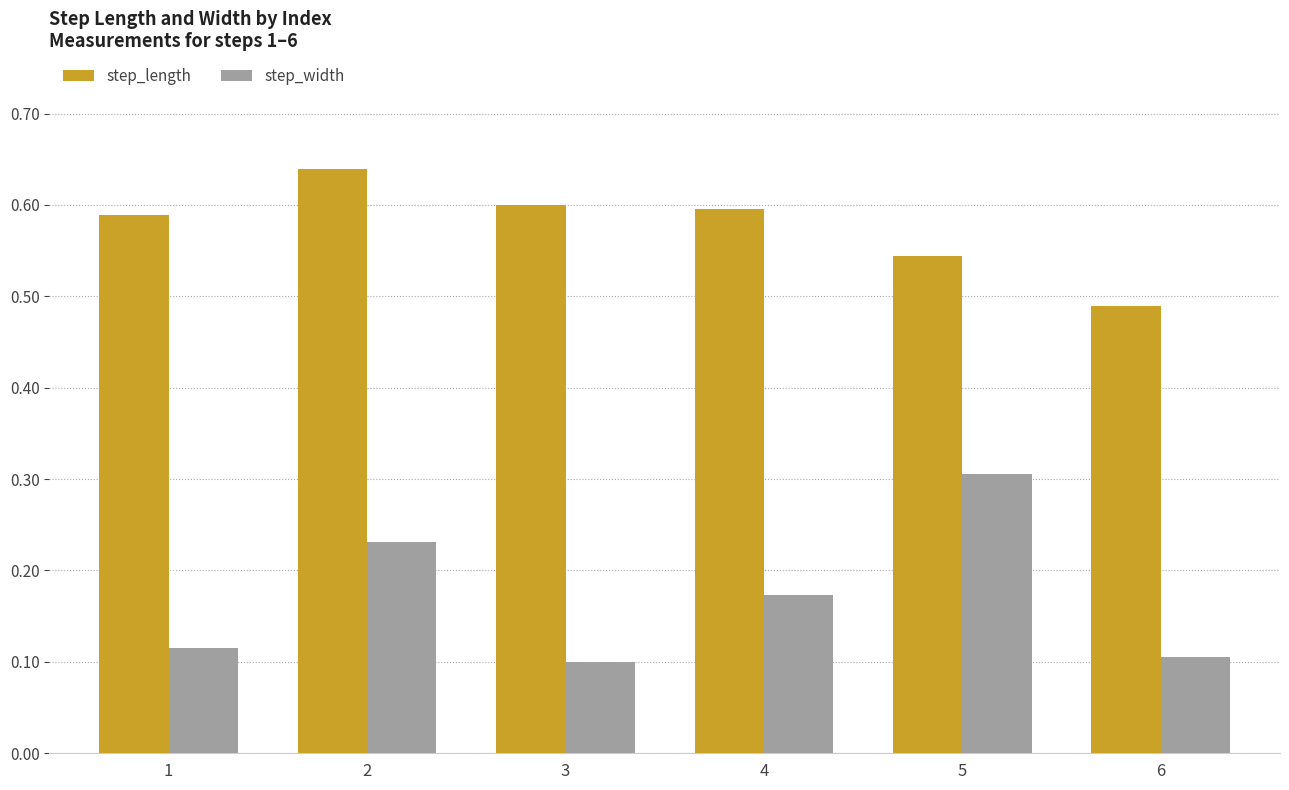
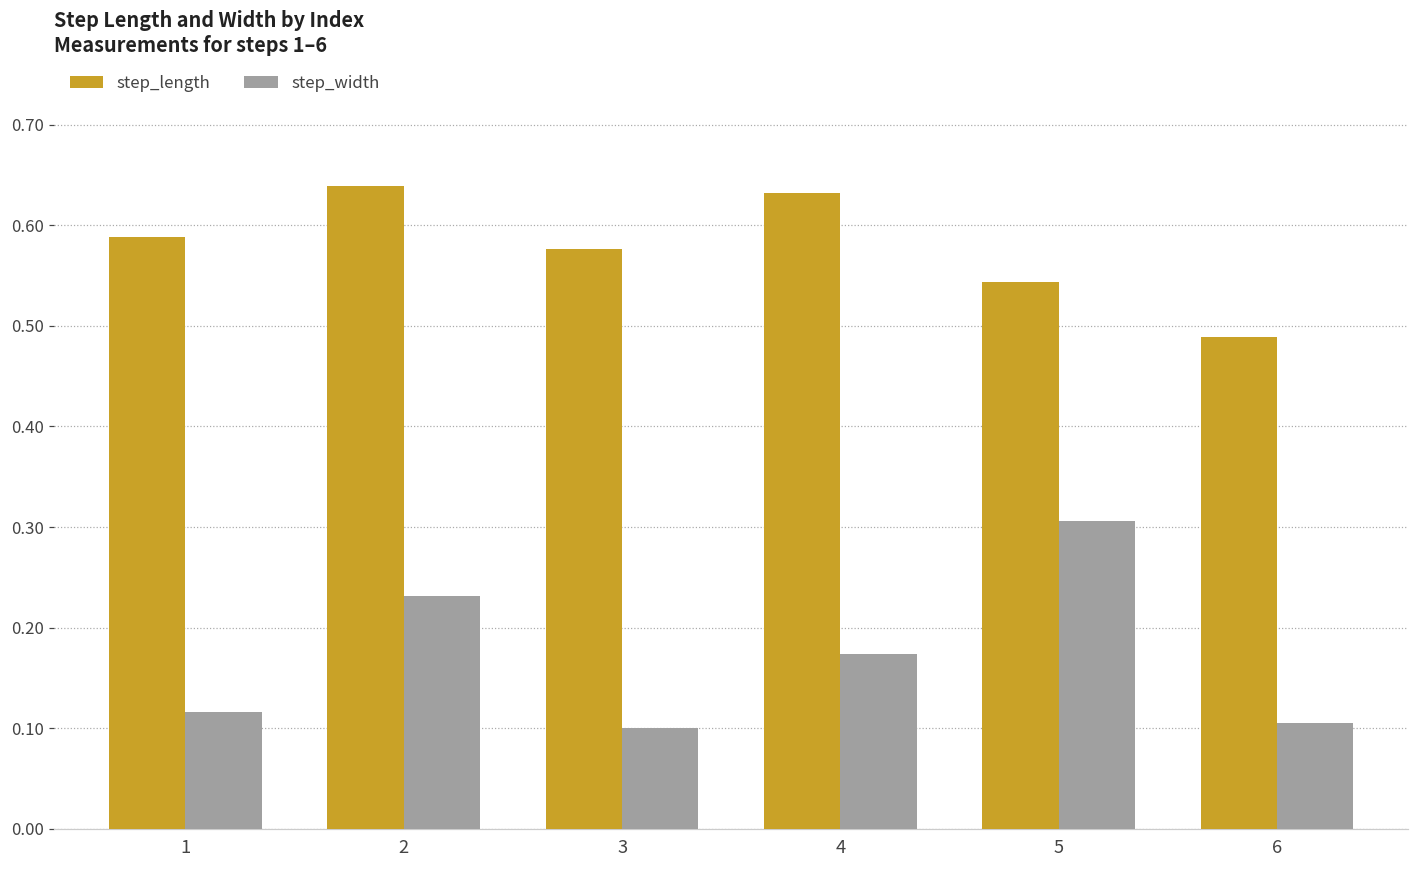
  {
    "step_length": {
      "1": 0.59,
      "2": 0.64,
-     "3": 0.60,
-     "4": 0.60,
+     "3": 0.58,
+     "4": 0.63,
      "5": 0.54,
      "6": 0.49
    },
    "step_width": {
      "1": 0.12,
      "2": 0.23,
      "3": 0.10,
      "4": 0.17,
      "5": 0.31,
      "6": 0.11
    }
  }
